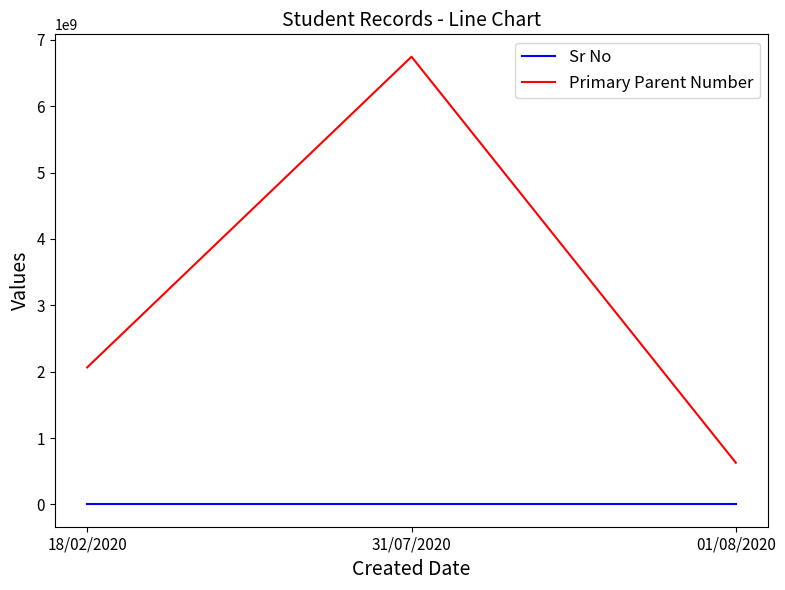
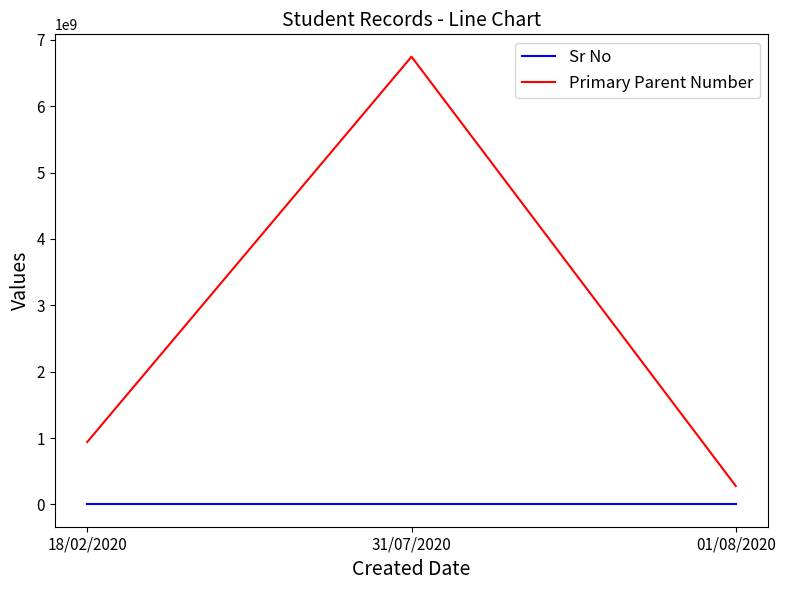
  {
    "Sr No": {
      "18/02/2020": 0,
      "31/07/2020": 0,
      "01/08/2020": 0
    },
    "Primary Parent Number": {
-     "18/02/2020": 2100000000,
+     "18/02/2020": 900000000,
      "31/07/2020": 6700000000,
-     "01/08/2020": 600000000
+     "01/08/2020": 300000000
    }
  }
